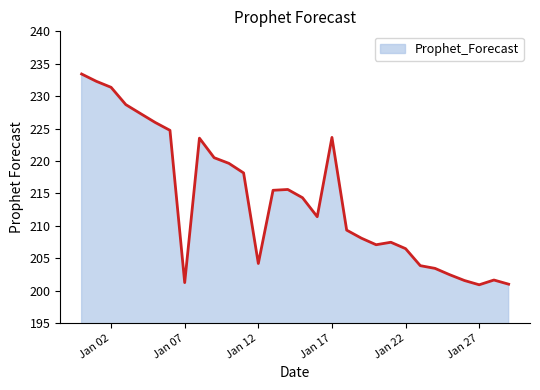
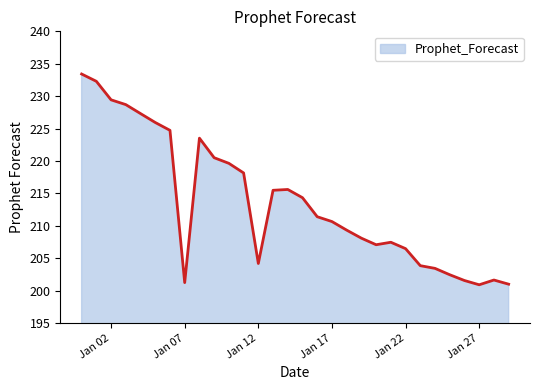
  {
-   "Jan 02": 231,
+   "Jan 02": 229,
    "Jan 07": 201,
    "Jan 12": 204,
-   "Jan 17": 224,
+   "Jan 17": 211,
    "Jan 22": 206,
    "Jan 27": 201
  }
